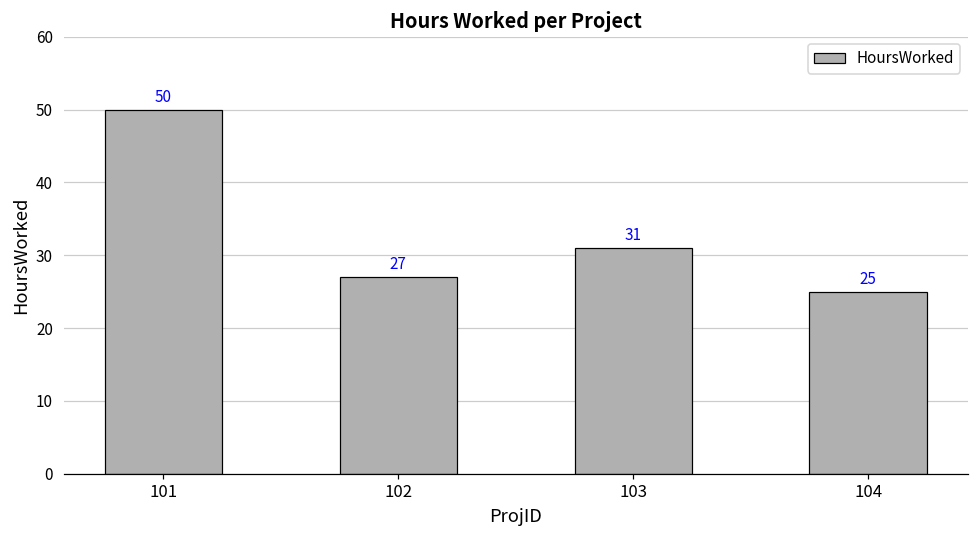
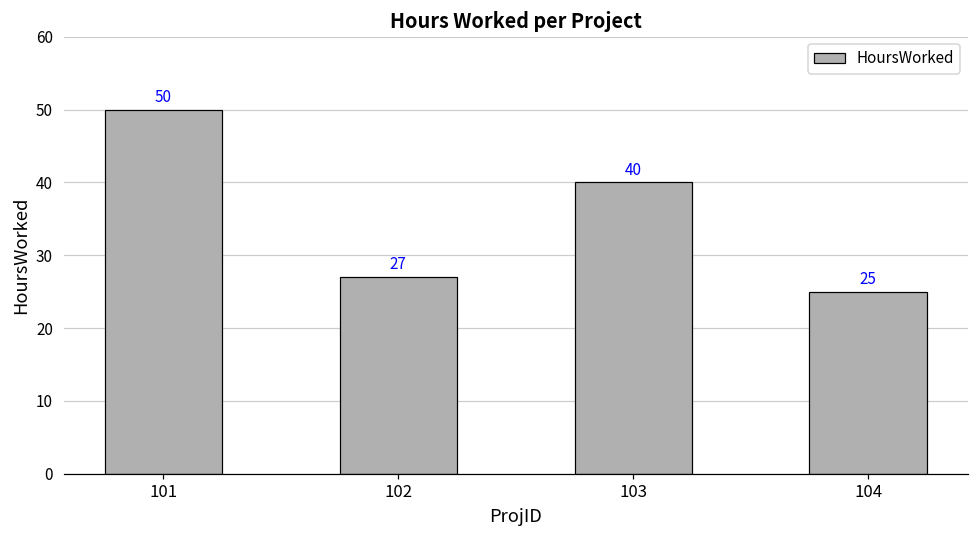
  {
    "101": 50,
    "102": 27,
-   "103": 31,
+   "103": 40,
    "104": 25
  }
